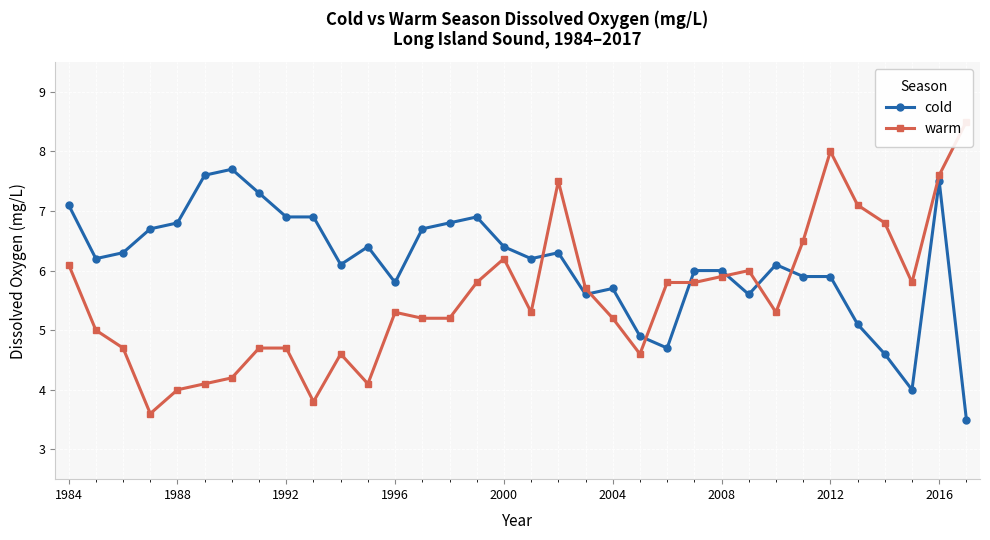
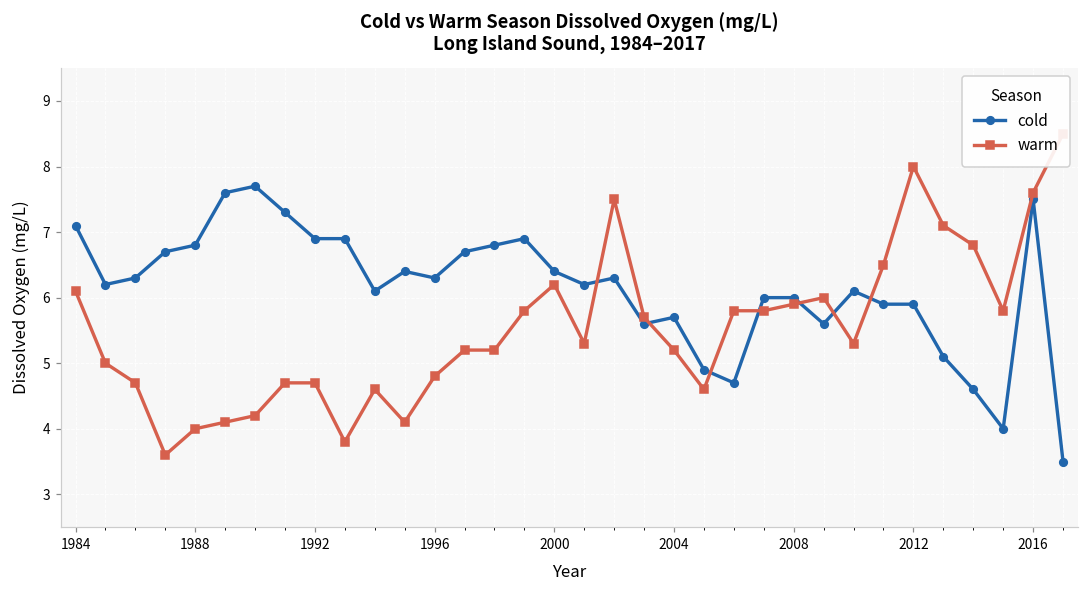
  {
    "cold": {
      "1984": 7.1,
      "1988": 6.8,
      "1992": 6.9,
-     "1996": 5.8,
+     "1996": 6.3,
      "2000": 6.4,
      "2004": 5.7,
      "2008": 6.0,
      "2012": 5.9,
      "2016": 7.5
    },
    "warm": {
      "1984": 6.1,
      "1988": 4.0,
      "1992": 4.7,
-     "1996": 5.3,
+     "1996": 4.8,
      "2000": 6.2,
      "2004": 5.2,
      "2008": 5.9,
      "2012": 8.0,
      "2016": 7.6
    }
  }
